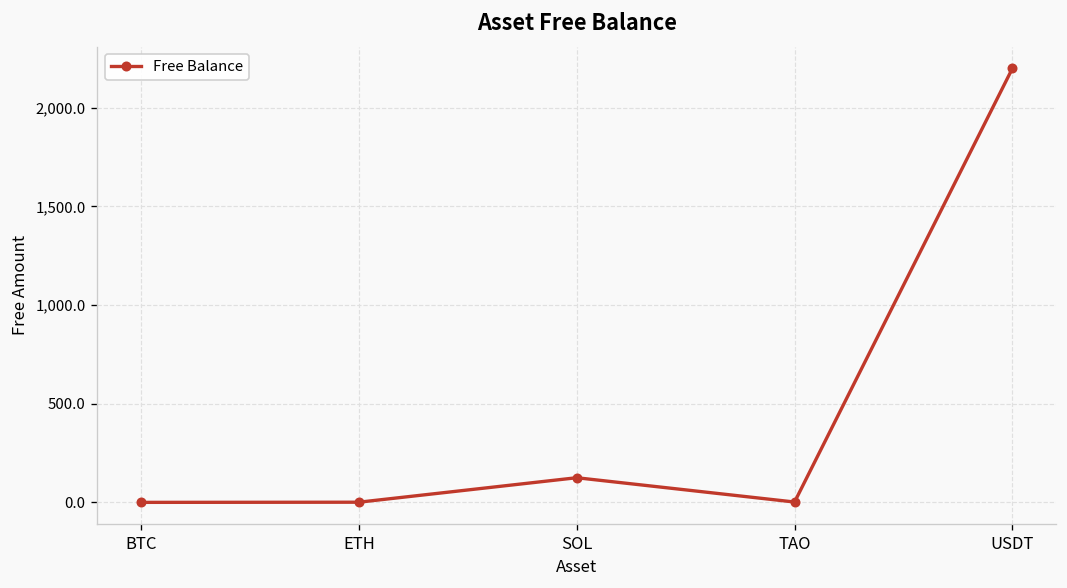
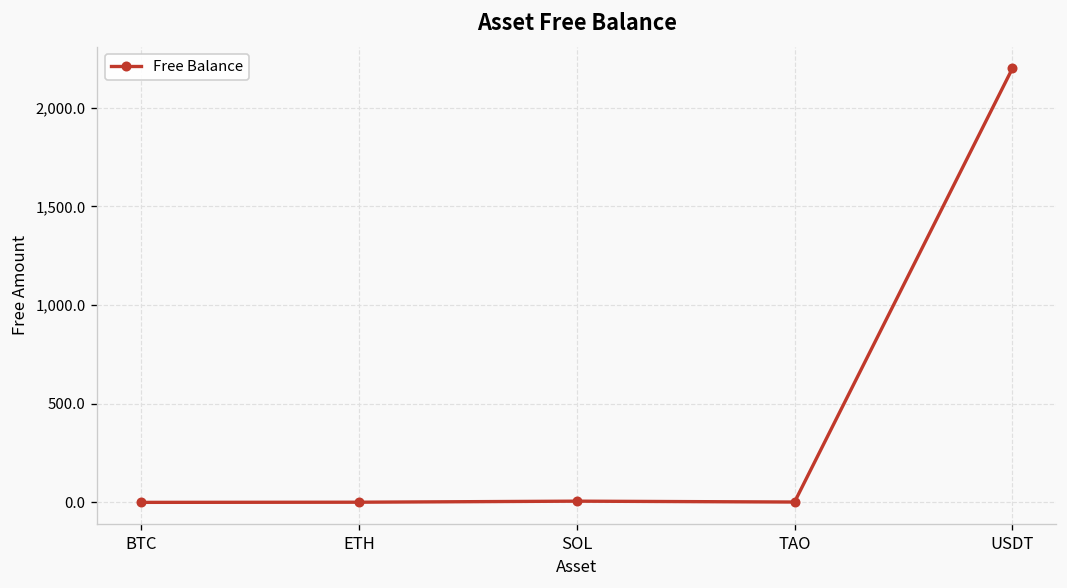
  {
    "BTC": "0",
    "ETH": "0",
-   "SOL": "130",
+   "SOL": "10",
    "TAO": "0",
    "USDT": "2,200"
  }
